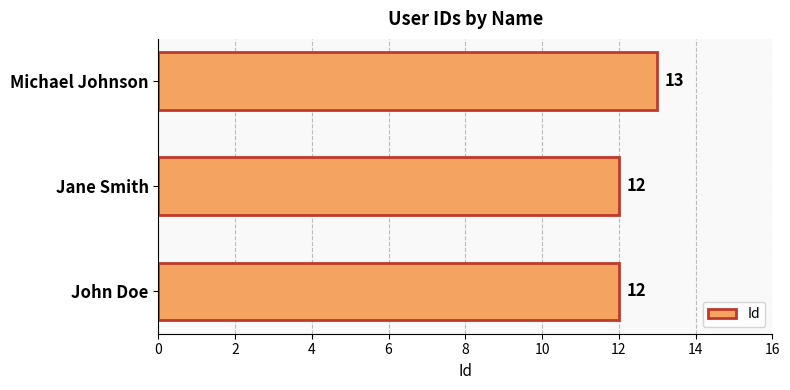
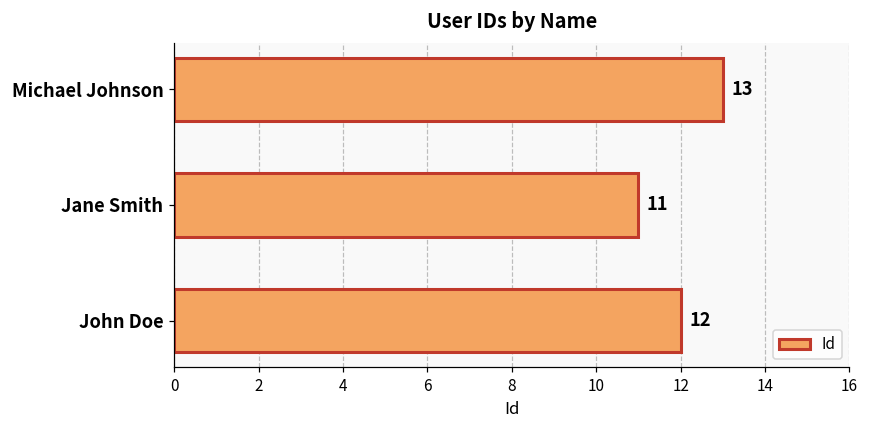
  {
    "Michael Johnson": 13,
-   "Jane Smith": 12,
+   "Jane Smith": 11,
    "John Doe": 12
  }
